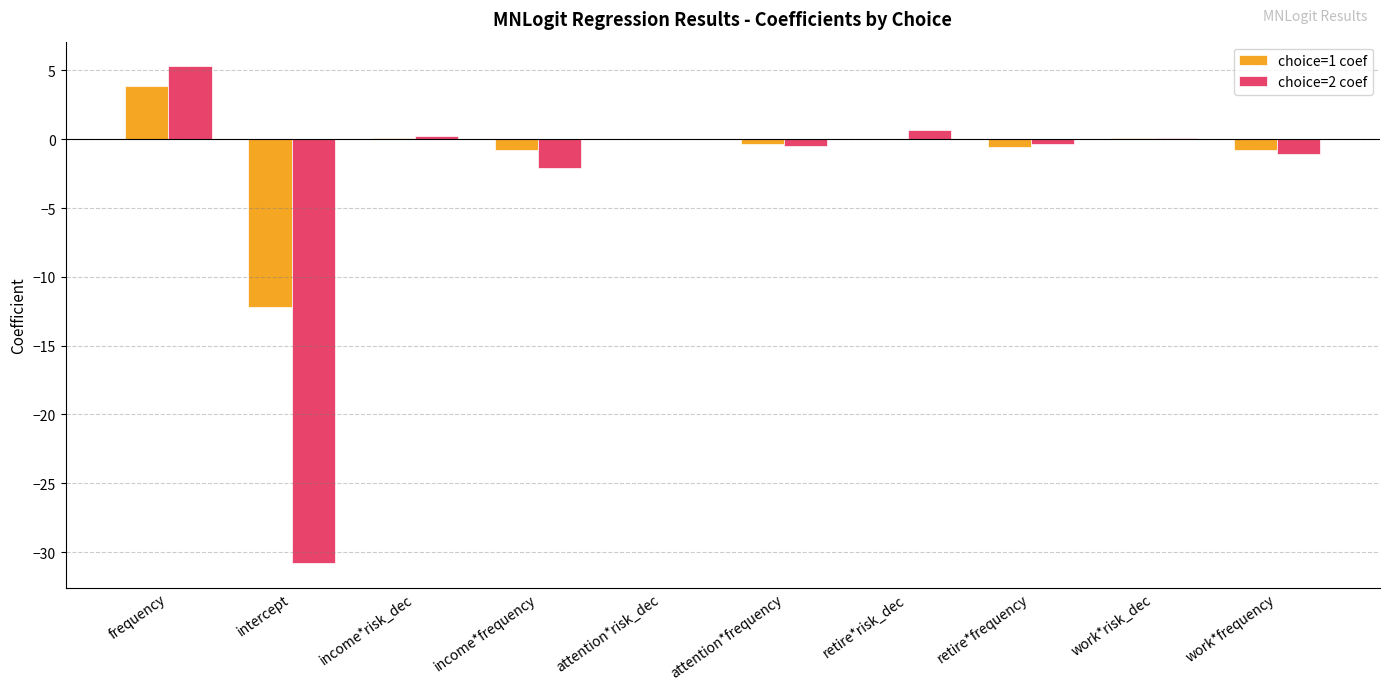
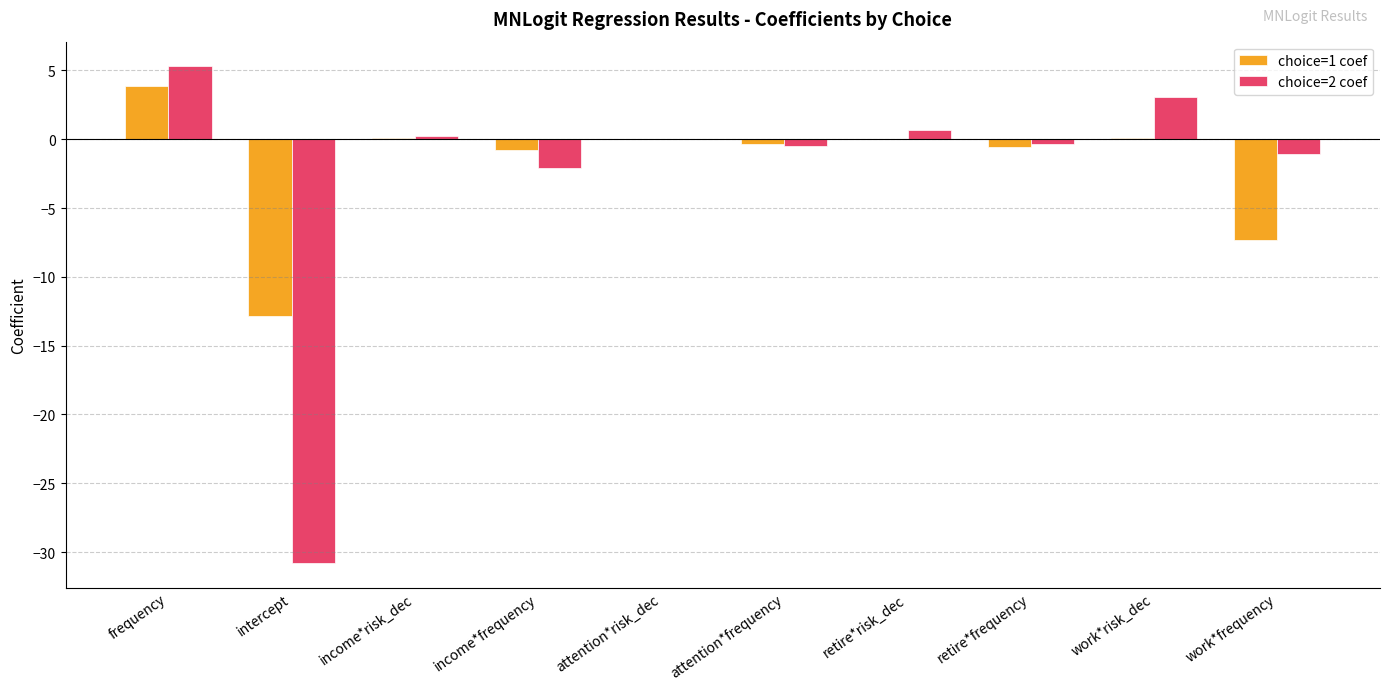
  {
    "choice=1 coef": {
      "frequency": 3.9,
-     "intercept": -12.2,
+     "intercept": -12.8,
      "income*frequency": -0.8,
      "attention*frequency": -0.4,
      "retire*frequency": -0.6,
-     "work*frequency": -0.7
+     "work*frequency": -7.3
    },
    "choice=2 coef": {
      "frequency": 5.3,
      "intercept": -30.8,
      "income*risk_dec": 0.2,
      "income*frequency": -2.1,
      "attention*frequency": -0.5,
      "retire*risk_dec": 0.7,
      "retire*frequency": -0.3,
-     "work*risk_dec": 0.1,
+     "work*risk_dec": 3.0,
      "work*frequency": -1.1
    }
  }
